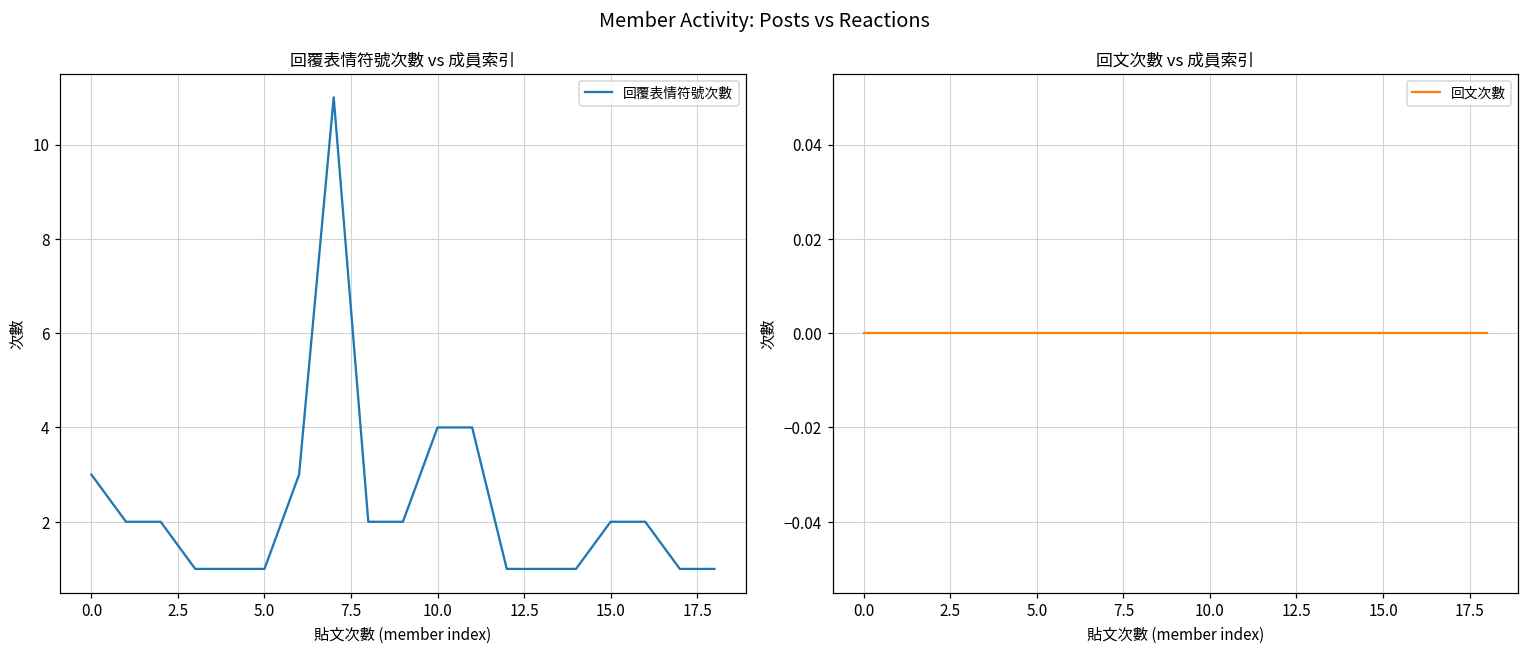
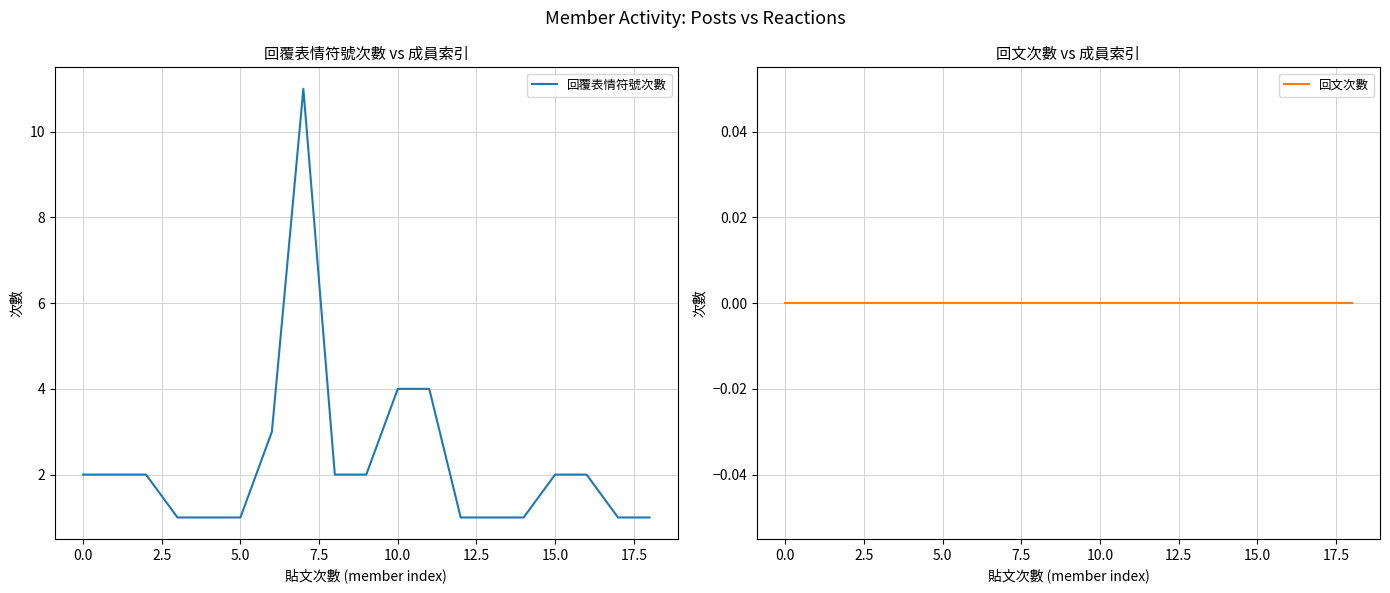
  {
    "回覆表情符號次數 vs 成員索引": {
-     "0.0": 3,
+     "0.0": 2,
      "5.0": 1,
      "10.0": 4,
      "15.0": 2
    },
    "回文次數 vs 成員索引": {
      "0.0": 0.000,
      "5.0": 0.000,
      "10.0": 0.000,
      "15.0": 0.000
    }
  }
